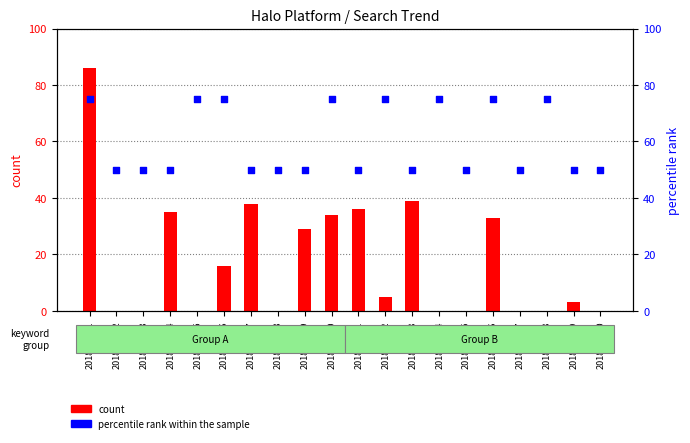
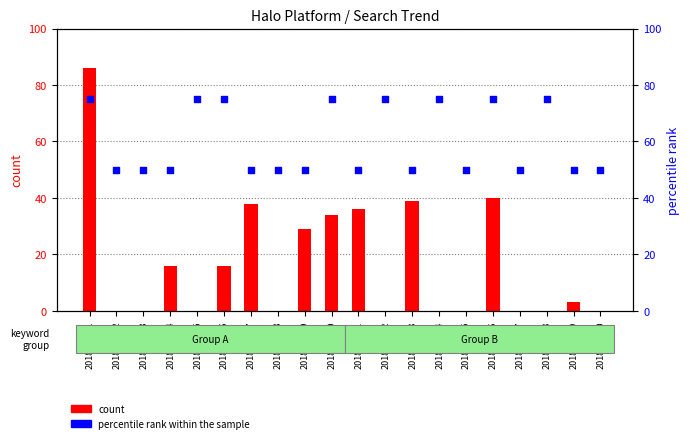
  {
    "count": {
      "2018/01/01": 86,
      "2018/01/02": 0,
      "2018/01/03": 0,
-     "2018/01/04": 35,
+     "2018/01/04": 16,
      "2018/01/05": 0,
      "2018/01/06": 16,
      "2018/01/07": 38,
      "2018/01/08": 0,
      "2018/01/09": 29,
      "2018/01/10": 34,
      "2018/01/11": 36,
-     "2018/01/12": 5,
+     "2018/01/12": 0,
      "2018/01/13": 39,
      "2018/01/14": 0,
      "2018/01/15": 0,
-     "2018/01/16": 33,
+     "2018/01/16": 40,
      "2018/01/17": 0,
      "2018/01/18": 0,
      "2018/01/19": 3,
      "2018/01/20": 0
    }
  }
